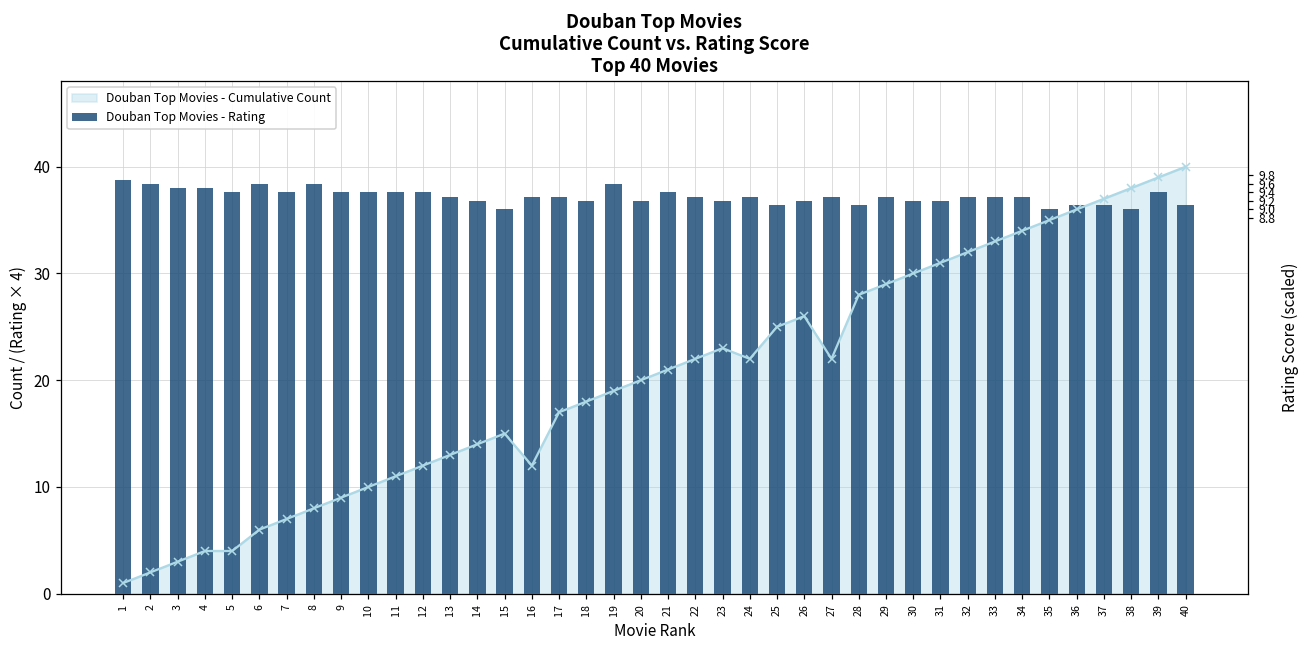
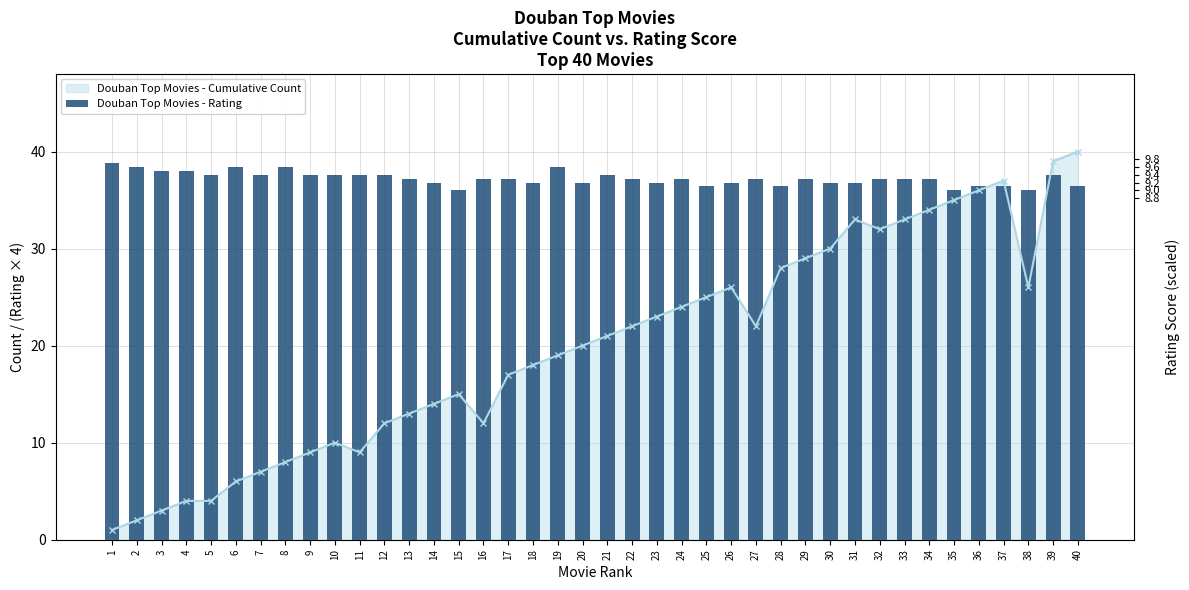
  {
    "Douban Top Movies - Cumulative Count": {
      "1": 1,
      "2": 2,
      "3": 3,
      "4": 4,
      "5": 4,
      "6": 6,
      "7": 7,
      "8": 8,
      "9": 9,
      "10": 10,
-     "11": 11,
+     "11": 9,
      "12": 12,
      "13": 13,
      "14": 14,
      "15": 15,
      "16": 12,
      "17": 17,
      "18": 18,
      "19": 19,
      "20": 20,
      "21": 21,
      "22": 22,
      "23": 23,
-     "24": 22,
+     "24": 24,
      "25": 25,
      "26": 26,
      "27": 22,
      "28": 28,
      "29": 29,
      "30": 30,
-     "31": 31,
+     "31": 33,
      "32": 32,
      "33": 33,
      "34": 34,
      "35": 35,
      "36": 36,
      "37": 37,
-     "38": 38,
+     "38": 26,
      "39": 39,
      "40": 40
    },
    "Douban Top Movies - Rating": {
      "1": 39,
      "2": 38,
      "3": 38,
      "4": 38,
      "5": 38,
      "6": 38,
      "7": 38,
      "8": 38,
      "9": 38,
      "10": 38,
      "11": 38,
      "12": 38,
      "13": 37,
      "14": 37,
      "15": 36,
      "16": 37,
      "17": 37,
      "18": 37,
      "19": 38,
      "20": 37,
      "21": 38,
      "22": 37,
      "23": 37,
      "24": 37,
      "25": 36,
      "26": 37,
      "27": 37,
      "28": 36,
      "29": 37,
      "30": 37,
      "31": 37,
      "32": 37,
      "33": 37,
      "34": 37,
      "35": 36,
      "36": 36,
      "37": 36,
      "38": 36,
      "39": 38,
      "40": 36
    }
  }
